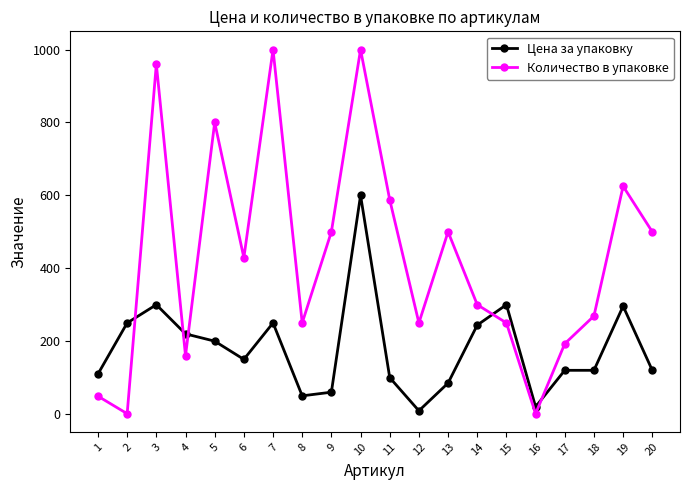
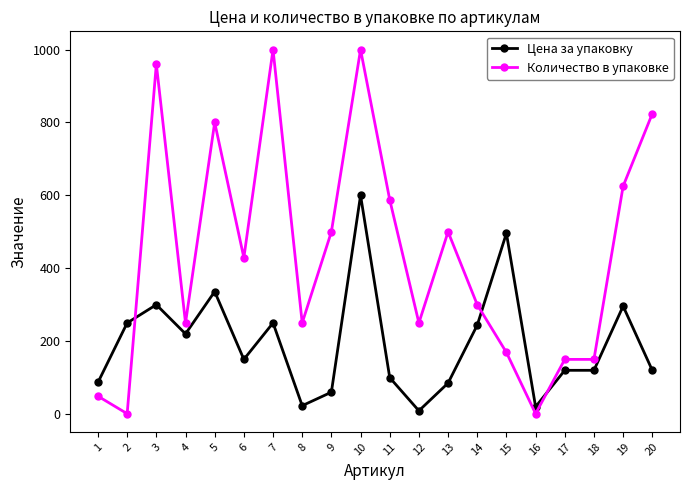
  {
    "Цена за упаковку": {
-     "1": 110,
+     "1": 90,
      "2": 250,
      "3": 300,
      "4": 220,
-     "5": 200,
+     "5": 340,
      "6": 150,
      "7": 250,
-     "8": 50,
+     "8": 20,
      "9": 60,
      "10": 600,
      "11": 100,
      "12": 10,
      "13": 90,
      "14": 240,
-     "15": 300,
+     "15": 500,
      "16": 20,
      "17": 120,
      "18": 120,
      "19": 300,
      "20": 120
    },
    "Количество в упаковке": {
      "1": 50,
      "2": 0,
      "3": 960,
-     "4": 160,
+     "4": 250,
      "5": 800,
      "6": 430,
      "7": 1000,
      "8": 250,
      "9": 500,
      "10": 1000,
      "11": 590,
      "12": 250,
      "13": 500,
      "14": 300,
-     "15": 250,
+     "15": 170,
      "16": 0,
-     "17": 190,
-     "18": 270,
+     "17": 150,
+     "18": 150,
      "19": 630,
-     "20": 500
+     "20": 820
    }
  }
